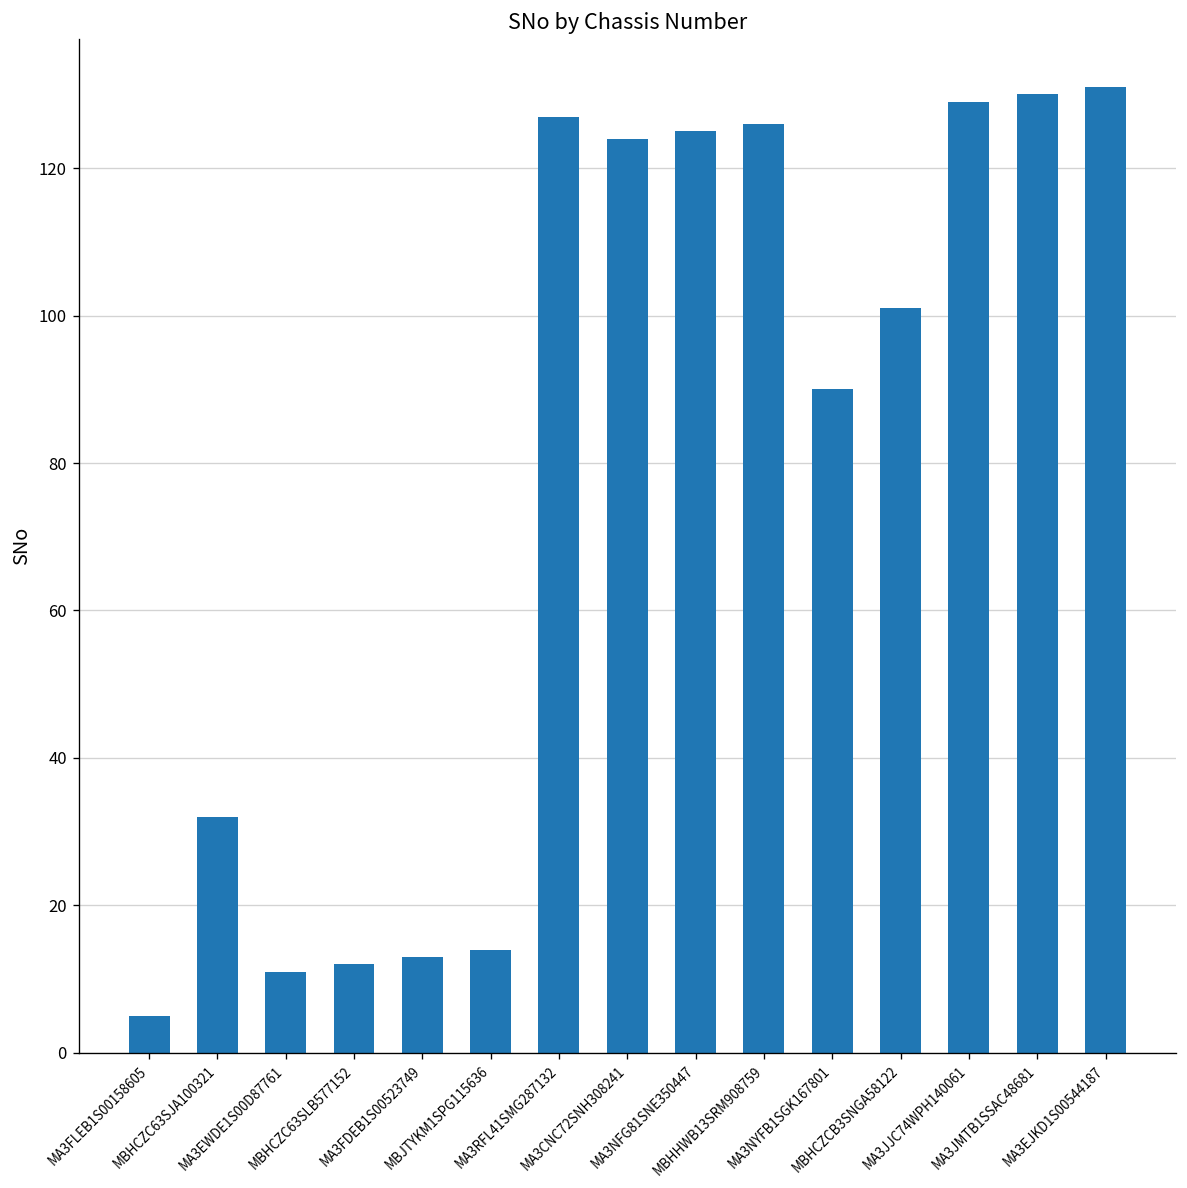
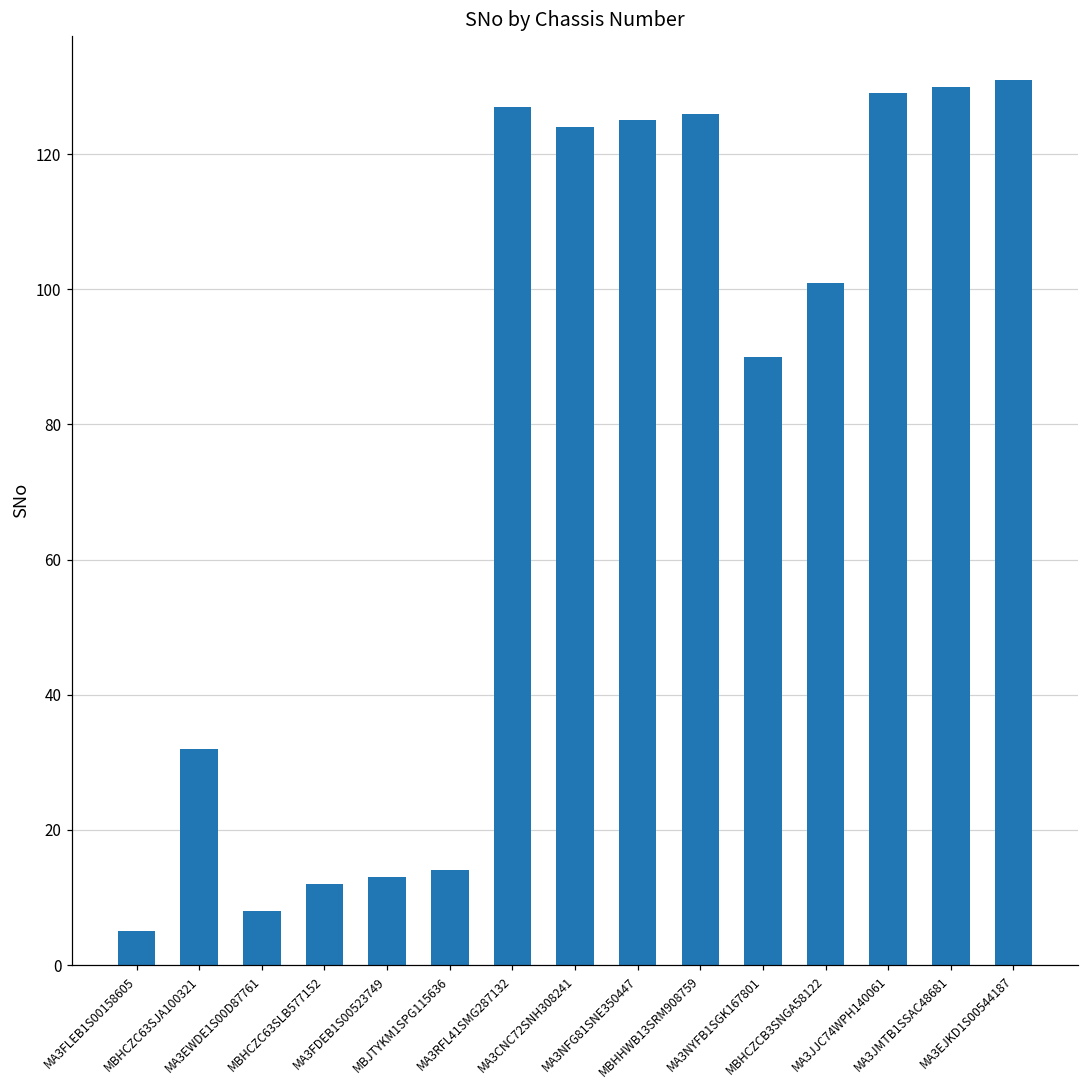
  {
    "MA3FLEB1S00158605": 5,
    "MBHCZC63SJA100321": 32,
-   "MA3EWDE1S00D87761": 11,
+   "MA3EWDE1S00D87761": 8,
    "MBHCZC63SLB577152": 12,
    "MA3FDEB1S00523749": 13,
    "MBJTYKM1SPG115636": 14,
    "MA3RFL41SMG287132": 127,
    "MA3CNC72SNH308241": 124,
    "MA3NFG81SNE350447": 125,
    "MBHHWB13SRM908759": 126,
    "MA3NYFB1SGK167801": 90,
    "MBHCZCB3SNGA58122": 101,
    "MA3JJC74WPH140061": 129,
    "MA3JMTB1SSAC48681": 130,
    "MA3EJKD1S00544187": 131
  }
